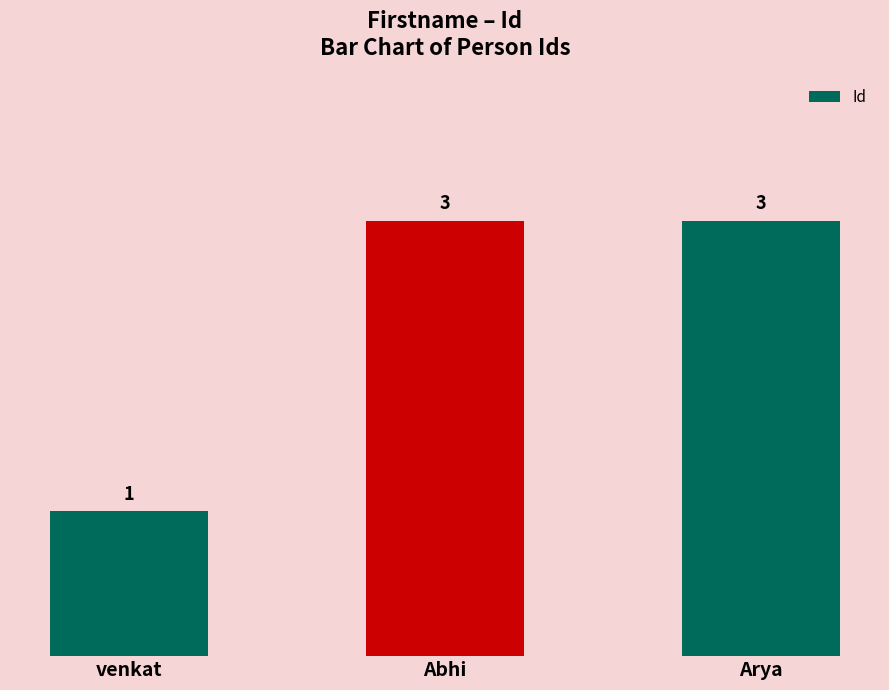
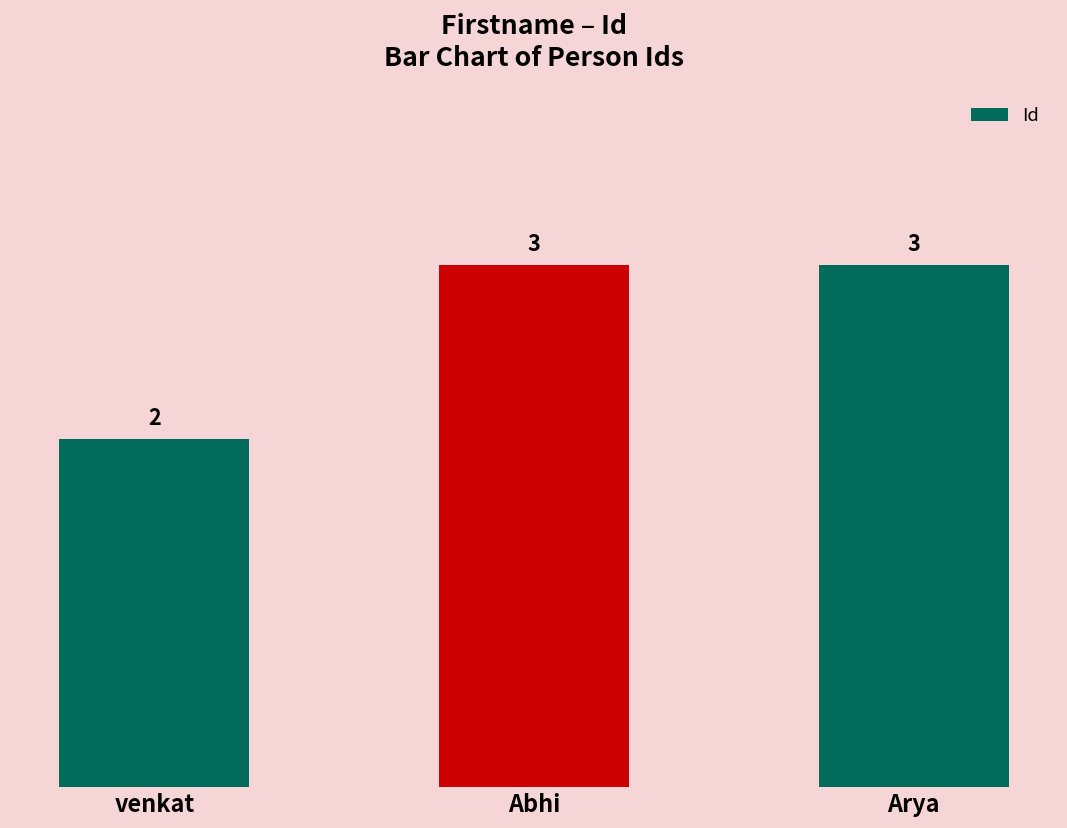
  {
-   "venkat": 1,
+   "venkat": 2,
    "Abhi": 3,
    "Arya": 3
  }
